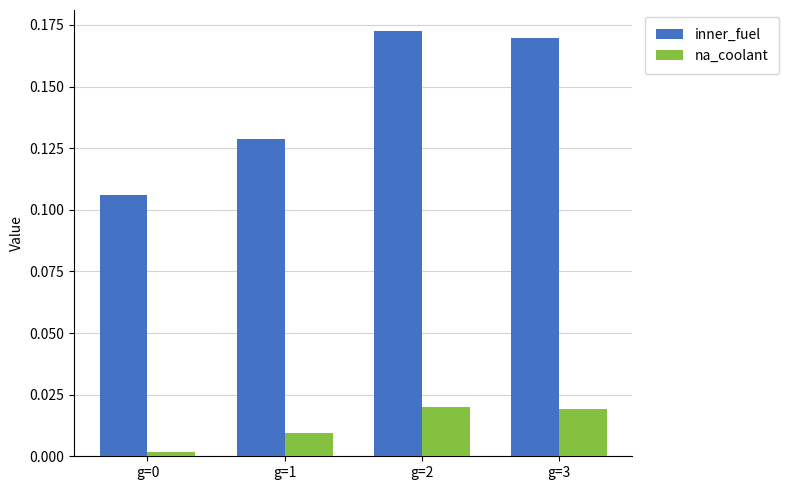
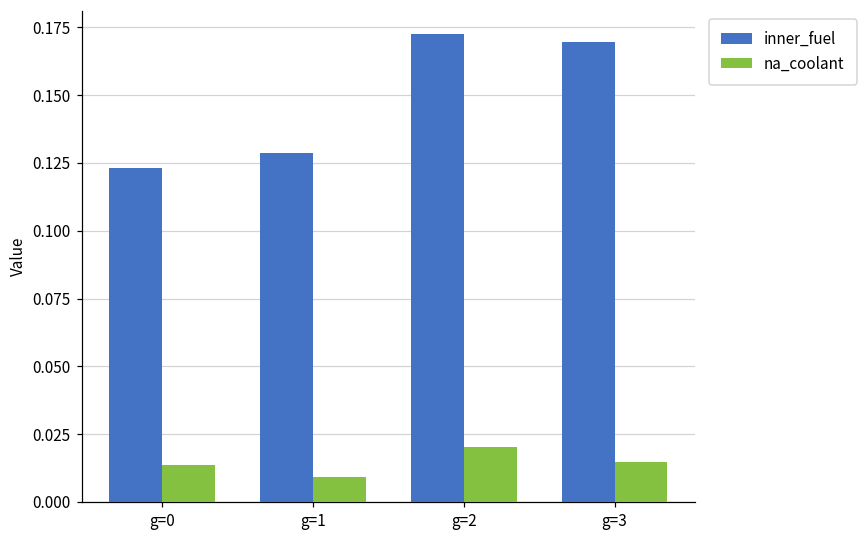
  {
    "inner_fuel": {
-     "g=0": 0.106,
+     "g=0": 0.123,
      "g=1": 0.129,
      "g=2": 0.172,
      "g=3": 0.170
    },
    "na_coolant": {
-     "g=0": 0.002,
+     "g=0": 0.013,
      "g=1": 0.009,
      "g=2": 0.020,
-     "g=3": 0.019
+     "g=3": 0.015
    }
  }
